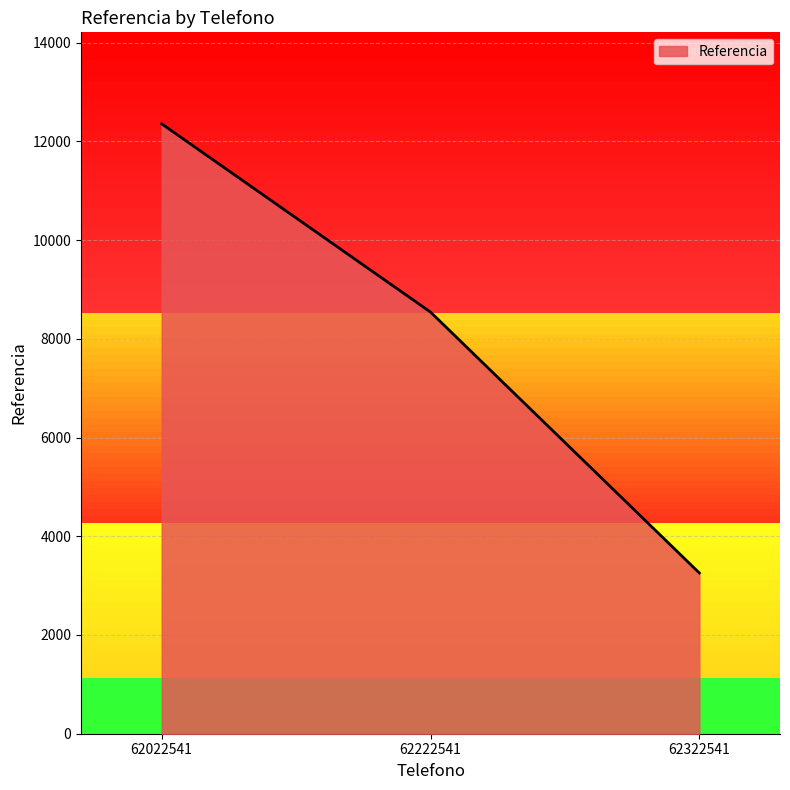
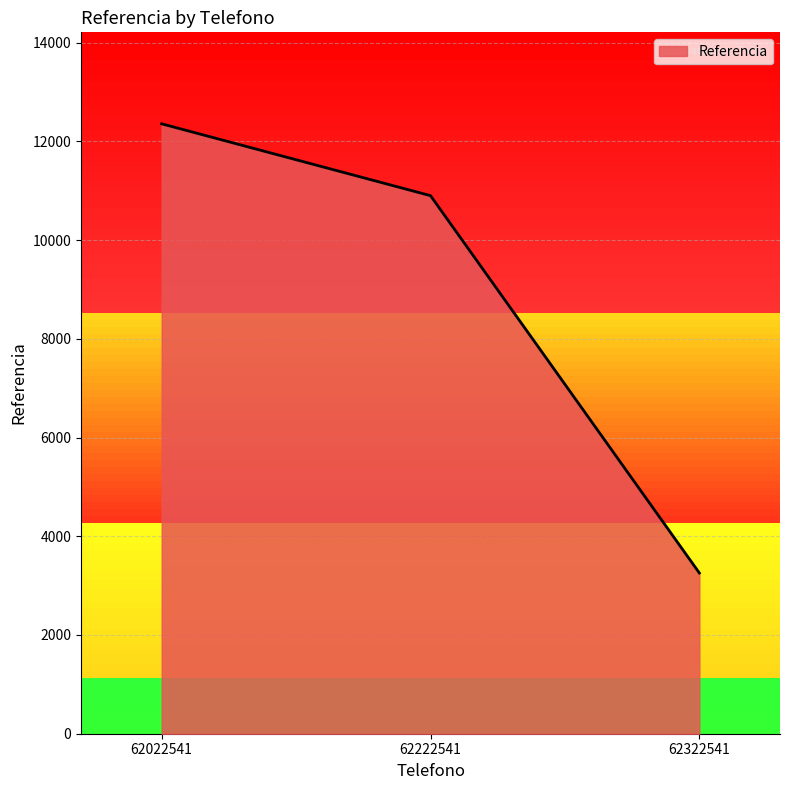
  {
    "62022541": 12400,
-   "62222541": 8500,
+   "62222541": 10900,
    "62322541": 3300
  }
